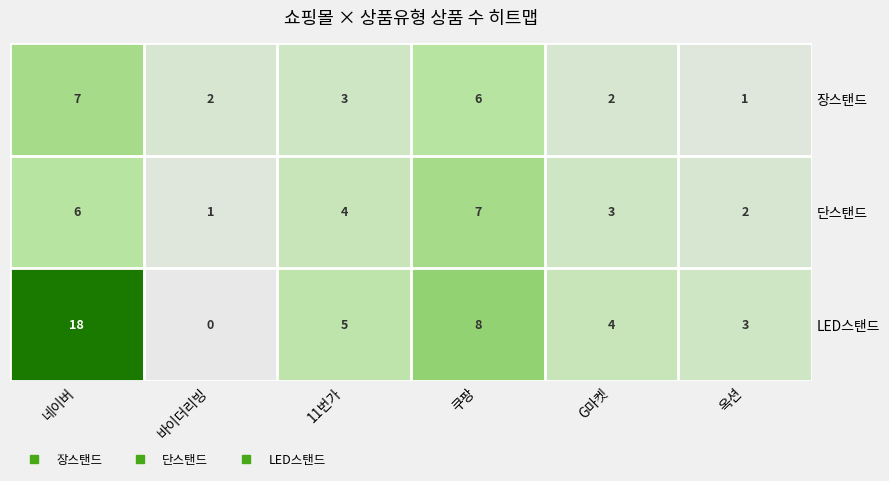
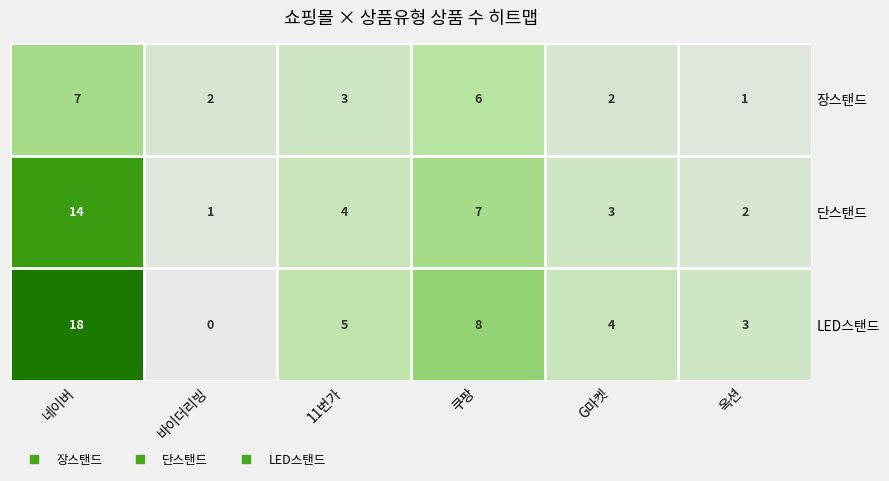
  {
    "장스탠드": {
      "네이버": 7,
      "바이더리빙": 2,
      "11번가": 3,
      "쿠팡": 6,
      "G마켓": 2,
      "옥션": 1
    },
    "단스탠드": {
-     "네이버": 6,
+     "네이버": 14,
      "바이더리빙": 1,
      "11번가": 4,
      "쿠팡": 7,
      "G마켓": 3,
      "옥션": 2
    },
    "LED스탠드": {
      "네이버": 18,
      "바이더리빙": 0,
      "11번가": 5,
      "쿠팡": 8,
      "G마켓": 4,
      "옥션": 3
    }
  }
